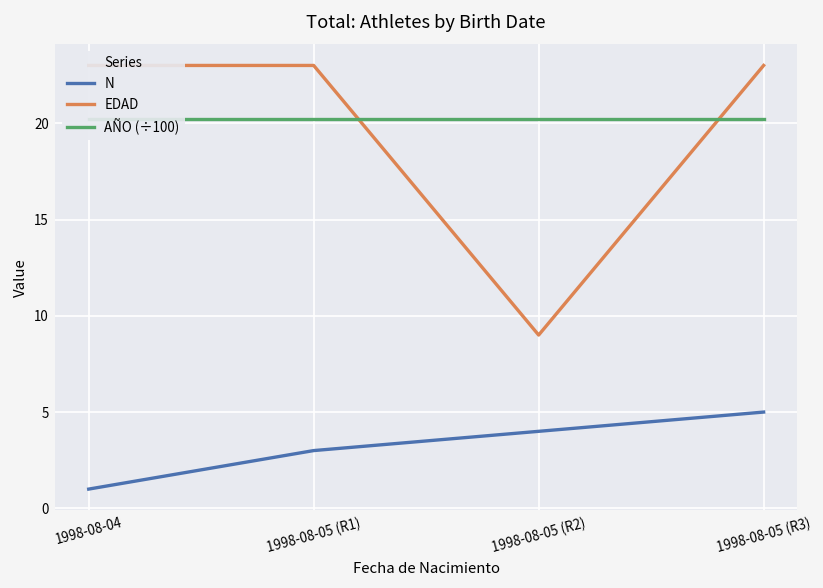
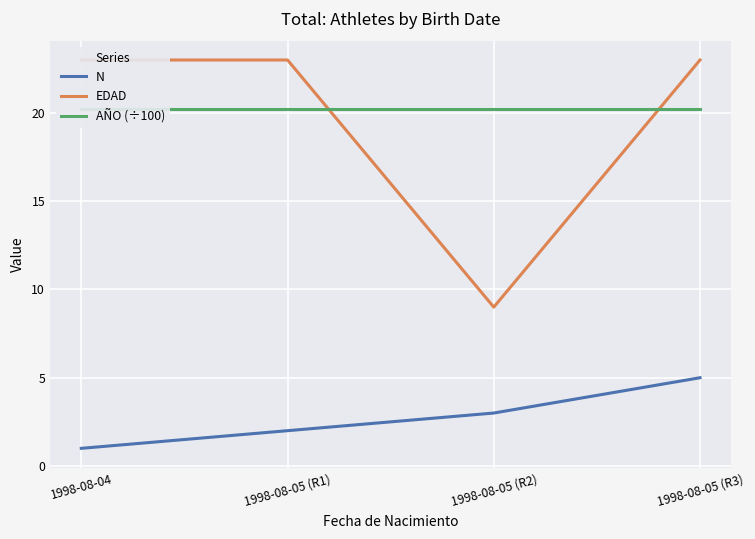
  {
    "N": {
      "1998-08-04": 1,
-     "1998-08-05 (R1)": 3,
-     "1998-08-05 (R2)": 4,
+     "1998-08-05 (R1)": 2,
+     "1998-08-05 (R2)": 3,
      "1998-08-05 (R3)": 5
    },
    "EDAD": {
      "1998-08-05 (R1)": 23,
      "1998-08-05 (R2)": 9,
      "1998-08-05 (R3)": 23
    },
    "AÑO (÷100)": {
      "1998-08-05 (R1)": 20.2,
      "1998-08-05 (R2)": 20.2,
      "1998-08-05 (R3)": 20.2
    }
  }
